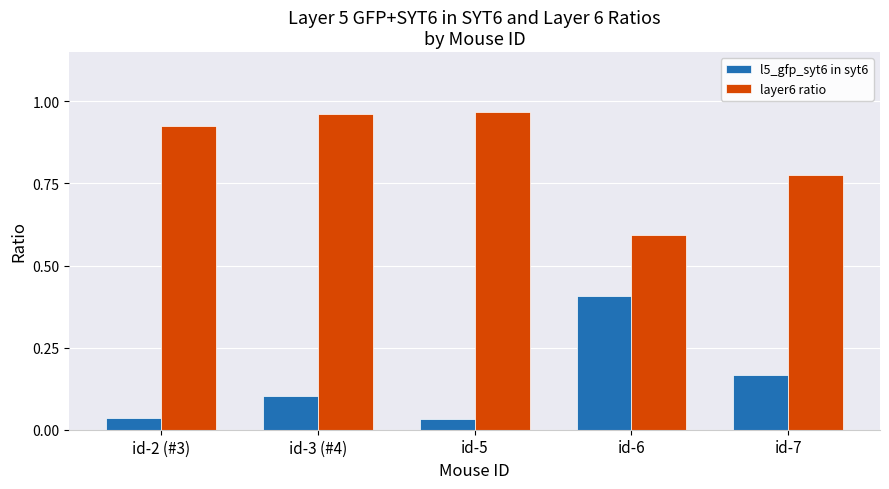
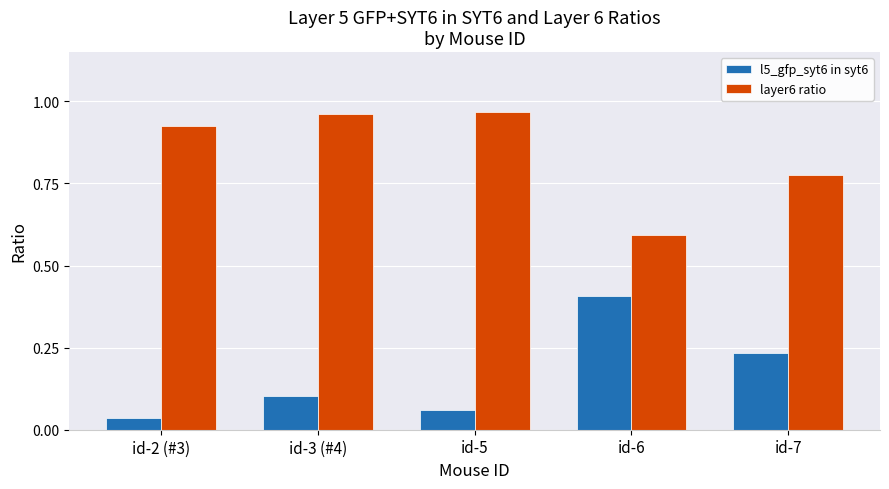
  {
    "l5_gfp_syt6 in syt6": {
      "id-2 (#3)": 0.04,
      "id-3 (#4)": 0.10,
-     "id-5": 0.03,
+     "id-5": 0.06,
      "id-6": 0.41,
-     "id-7": 0.17
+     "id-7": 0.23
    },
    "layer6 ratio": {
      "id-2 (#3)": 0.92,
      "id-3 (#4)": 0.96,
      "id-5": 0.97,
      "id-6": 0.59,
      "id-7": 0.78
    }
  }
